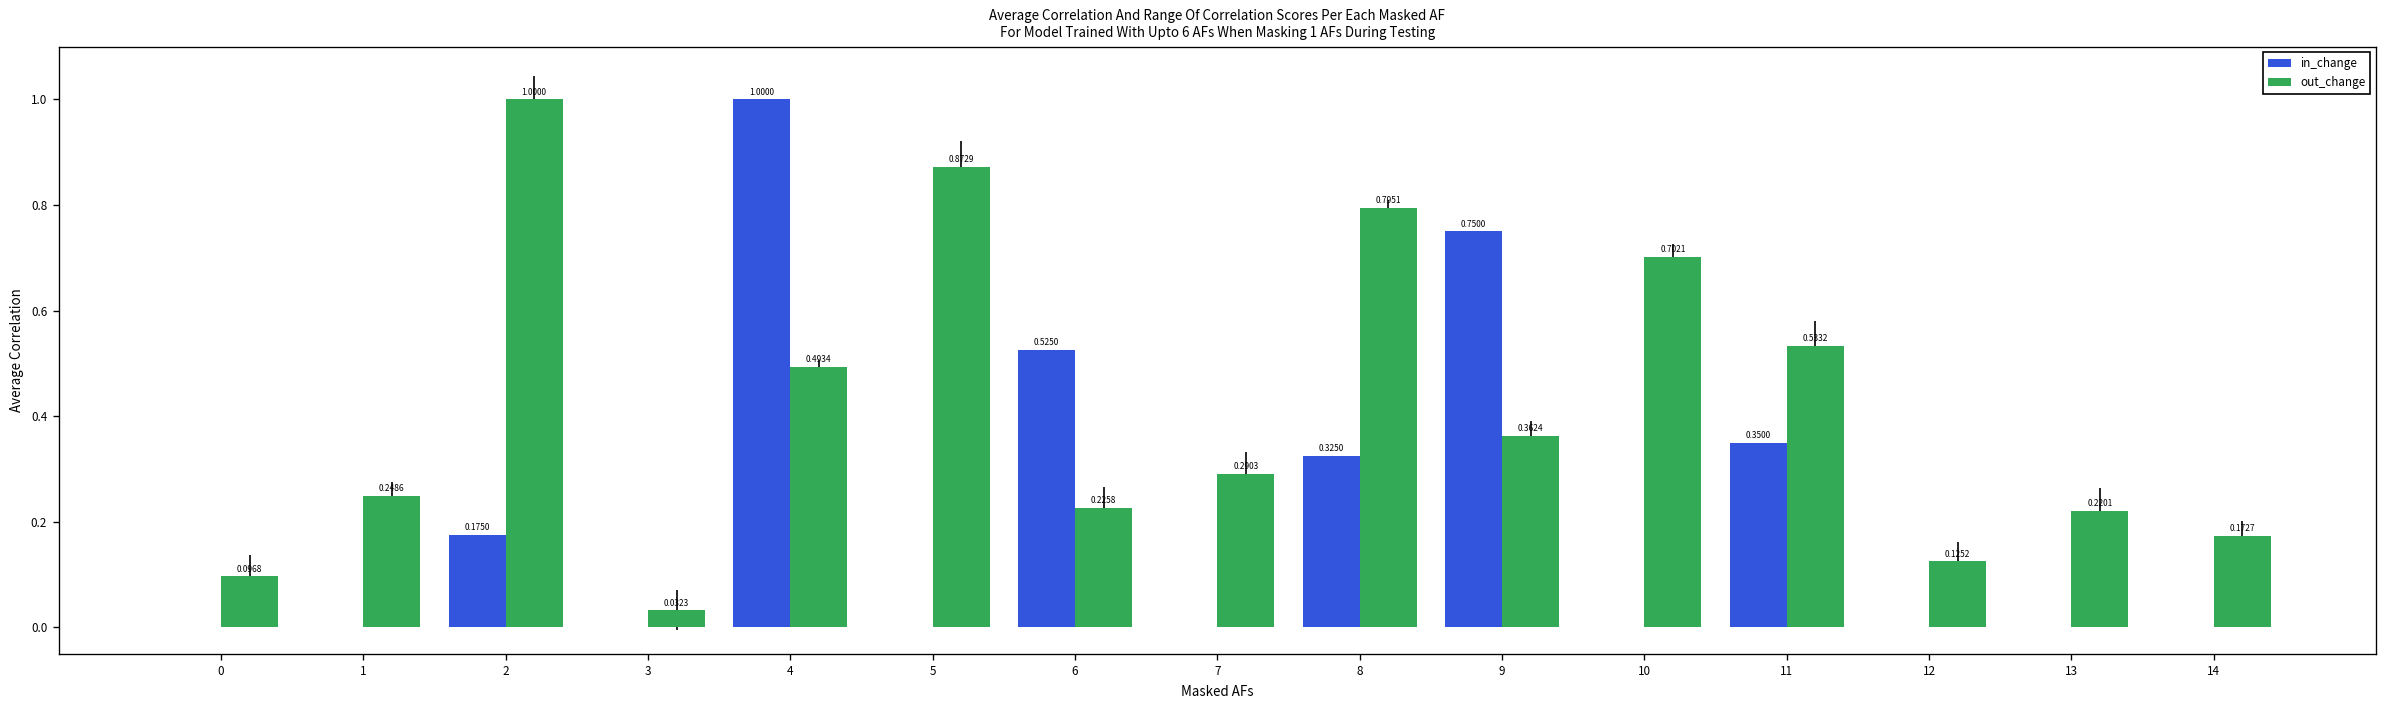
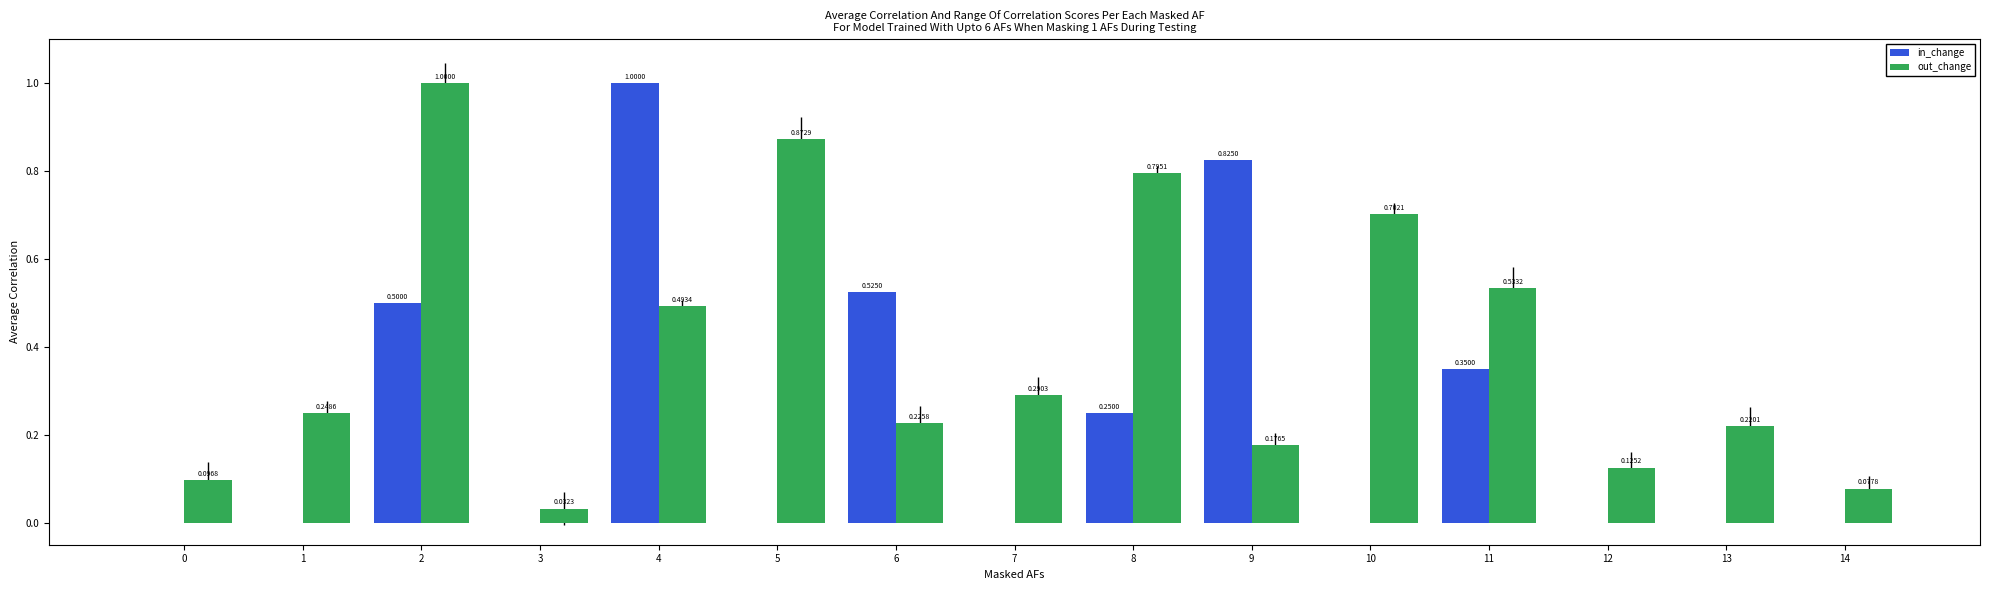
  {
    "in_change": {
-     "2": 0.1750,
+     "2": 0.5000,
      "4": 1.0000,
      "6": 0.5250,
-     "8": 0.3250,
-     "9": 0.7500,
+     "8": 0.2500,
+     "9": 0.8250,
      "11": 0.3500
    },
    "out_change": {
      "0": 0.0968,
      "1": 0.2486,
      "2": 1.0000,
      "3": 0.0323,
      "4": 0.4934,
      "5": 0.8729,
      "6": 0.2258,
      "7": 0.2903,
      "8": 0.7951,
-     "9": 0.3624,
+     "9": 0.1765,
      "10": 0.7021,
      "11": 0.5332,
      "12": 0.1252,
      "13": 0.2201,
-     "14": 0.1727
+     "14": 0.0778
    }
  }
